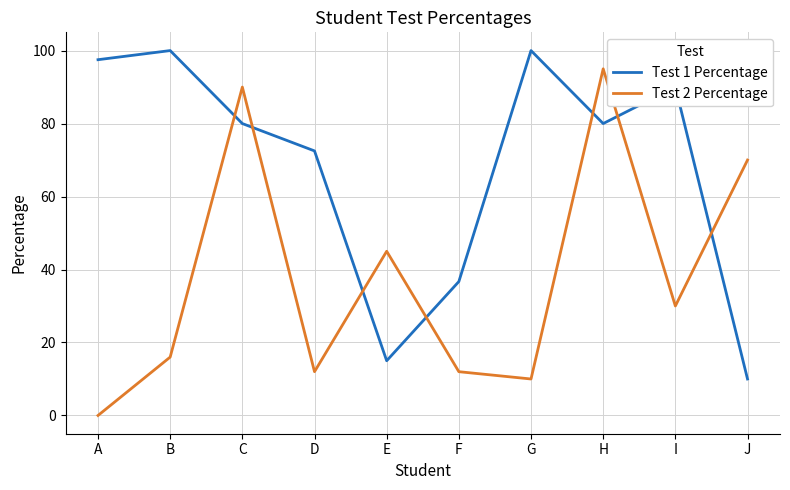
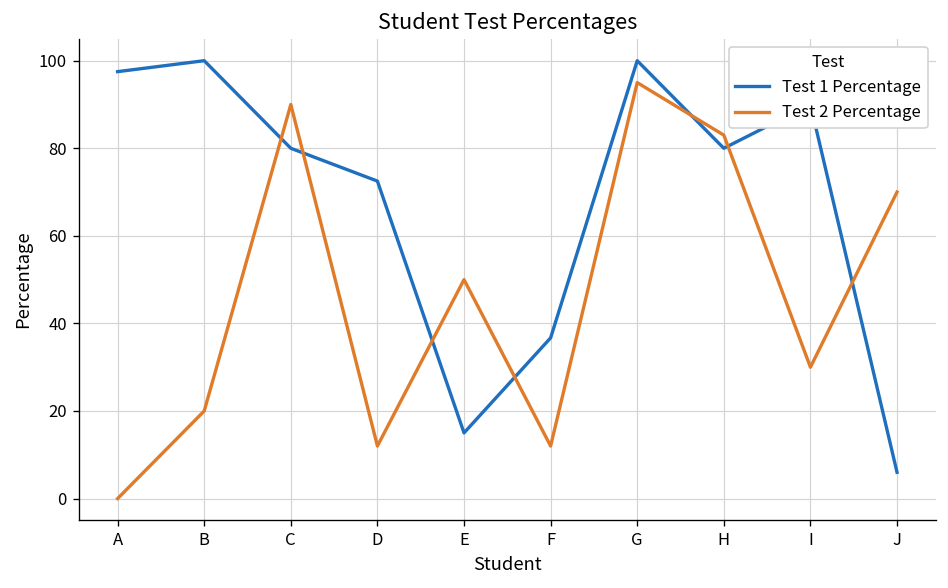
  {
    "Test 1 Percentage": {
      "A": 98,
      "B": 100,
      "C": 80,
      "D": 73,
      "E": 15,
      "F": 37,
      "G": 100,
      "H": 80,
-     "J": 10
+     "J": 6
    },
    "Test 2 Percentage": {
      "A": 0,
-     "B": 16,
+     "B": 20,
      "C": 90,
      "D": 12,
-     "E": 45,
+     "E": 50,
      "F": 12,
-     "G": 10,
-     "H": 95,
+     "G": 95,
+     "H": 83,
      "I": 30,
      "J": 70
    }
  }
